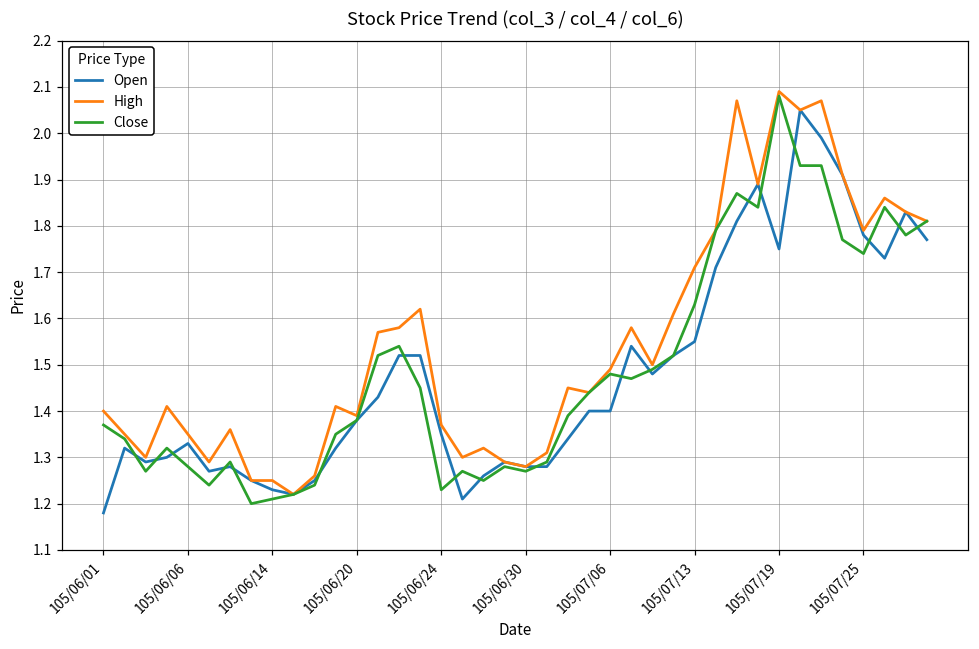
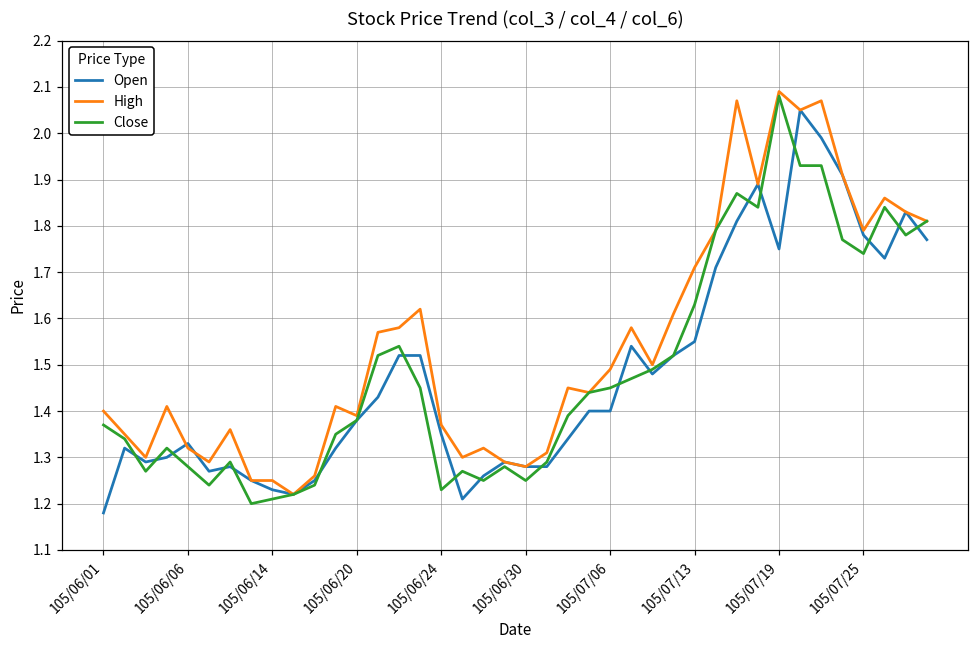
  {
    "Open": {
      "105/06/01": 1.18,
      "105/06/06": 1.33,
      "105/06/14": 1.23,
      "105/06/24": 1.35,
      "105/07/06": 1.40,
      "105/07/13": 1.55,
      "105/07/19": 1.75,
      "105/07/25": 1.78
    },
    "High": {
      "105/06/01": 1.40,
-     "105/06/06": 1.35,
+     "105/06/06": 1.32,
      "105/06/14": 1.25,
      "105/06/20": 1.39,
      "105/06/24": 1.37,
      "105/07/06": 1.49,
      "105/07/13": 1.71,
      "105/07/19": 2.09,
      "105/07/25": 1.79
    },
    "Close": {
      "105/06/01": 1.37,
      "105/06/06": 1.28,
      "105/06/14": 1.21,
      "105/06/24": 1.23,
-     "105/06/30": 1.27,
-     "105/07/06": 1.48,
+     "105/06/30": 1.25,
+     "105/07/06": 1.45,
      "105/07/13": 1.63,
      "105/07/19": 2.08,
      "105/07/25": 1.74
    }
  }
